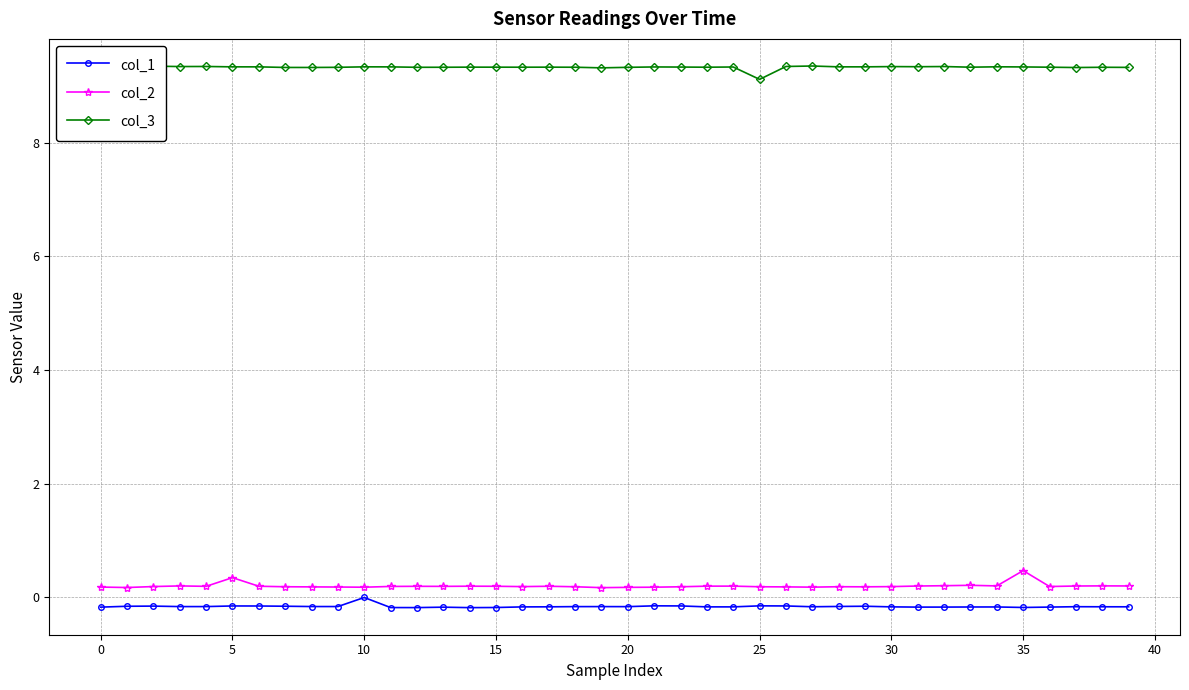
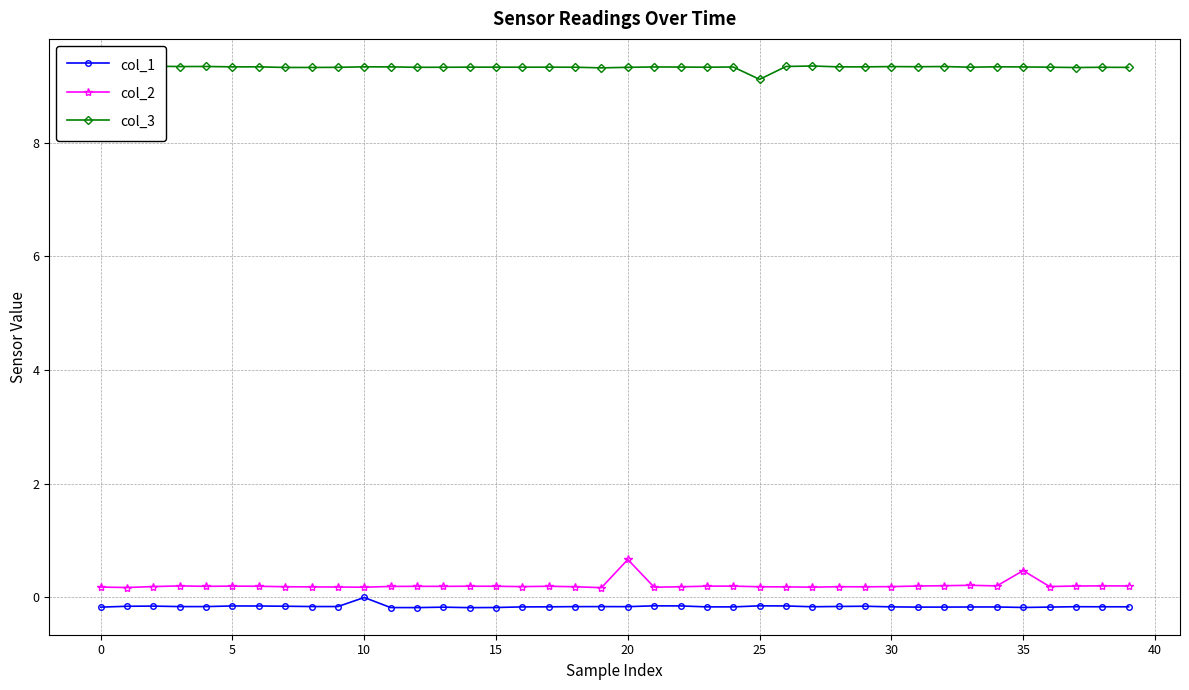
  {
    "col_1": {
      "0": -0.2,
      "5": -0.2,
      "10": 0.0,
      "15": -0.2,
      "20": -0.2,
      "25": -0.2,
      "30": -0.2,
      "35": -0.2
    },
    "col_2": {
      "0": 0.2,
-     "5": 0.3,
+     "5": 0.2,
      "10": 0.2,
      "15": 0.2,
-     "20": 0.2,
+     "20": 0.7,
      "25": 0.2,
      "30": 0.2,
      "35": 0.5
    },
    "col_3": {
      "5": 9.3,
      "10": 9.3,
      "15": 9.3,
      "20": 9.3,
      "25": 9.1,
      "30": 9.3,
      "35": 9.3
    }
  }
